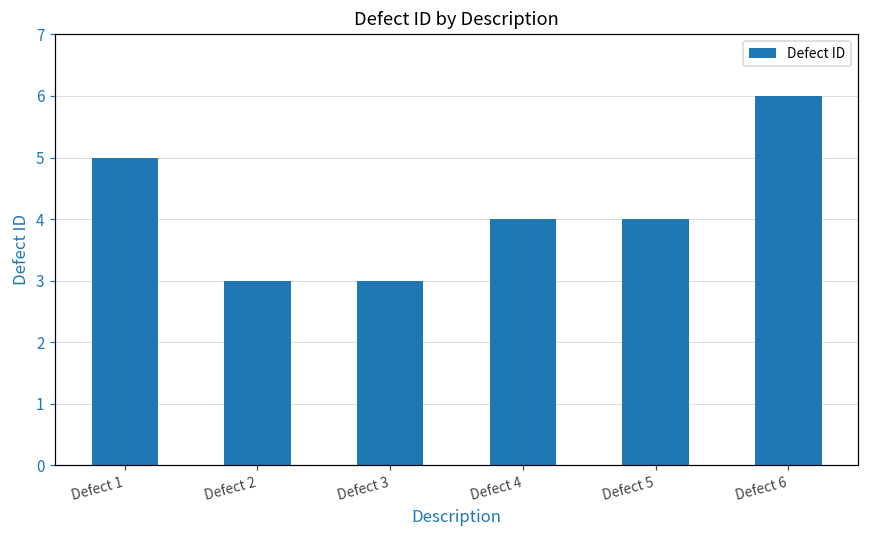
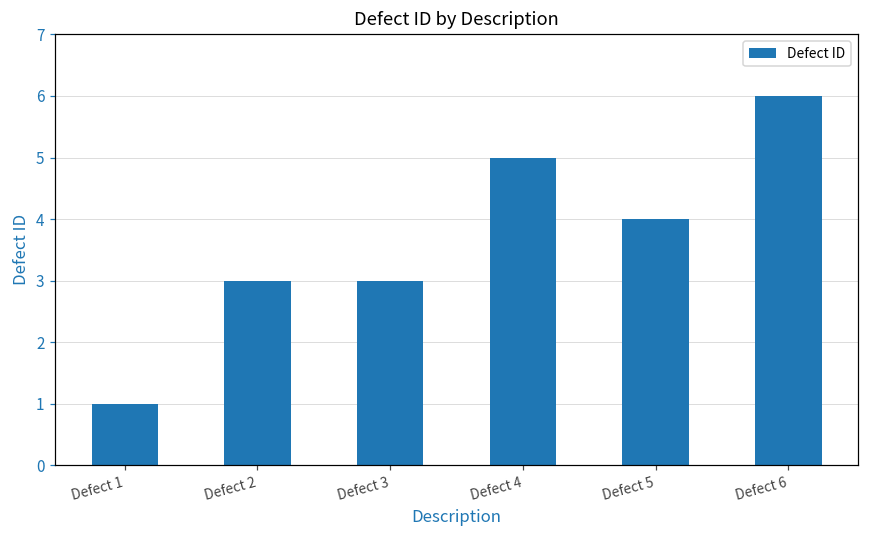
  {
-   "Defect 1": 5,
+   "Defect 1": 1,
    "Defect 2": 3,
    "Defect 3": 3,
-   "Defect 4": 4,
+   "Defect 4": 5,
    "Defect 5": 4,
    "Defect 6": 6
  }
